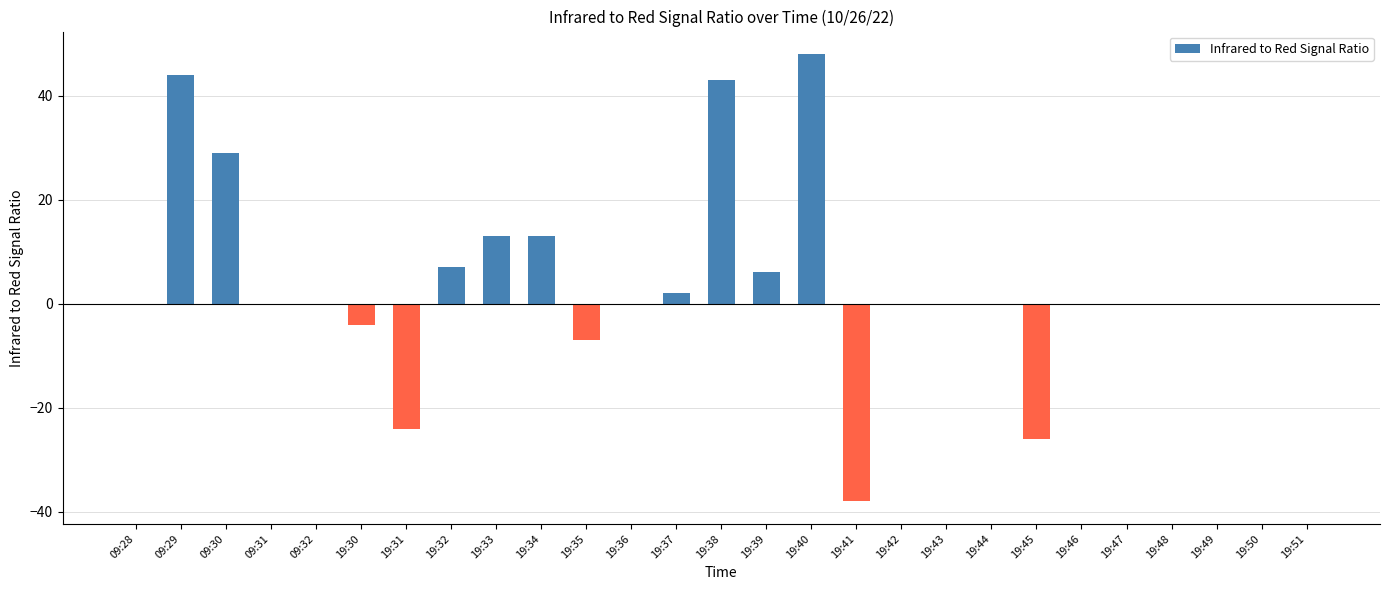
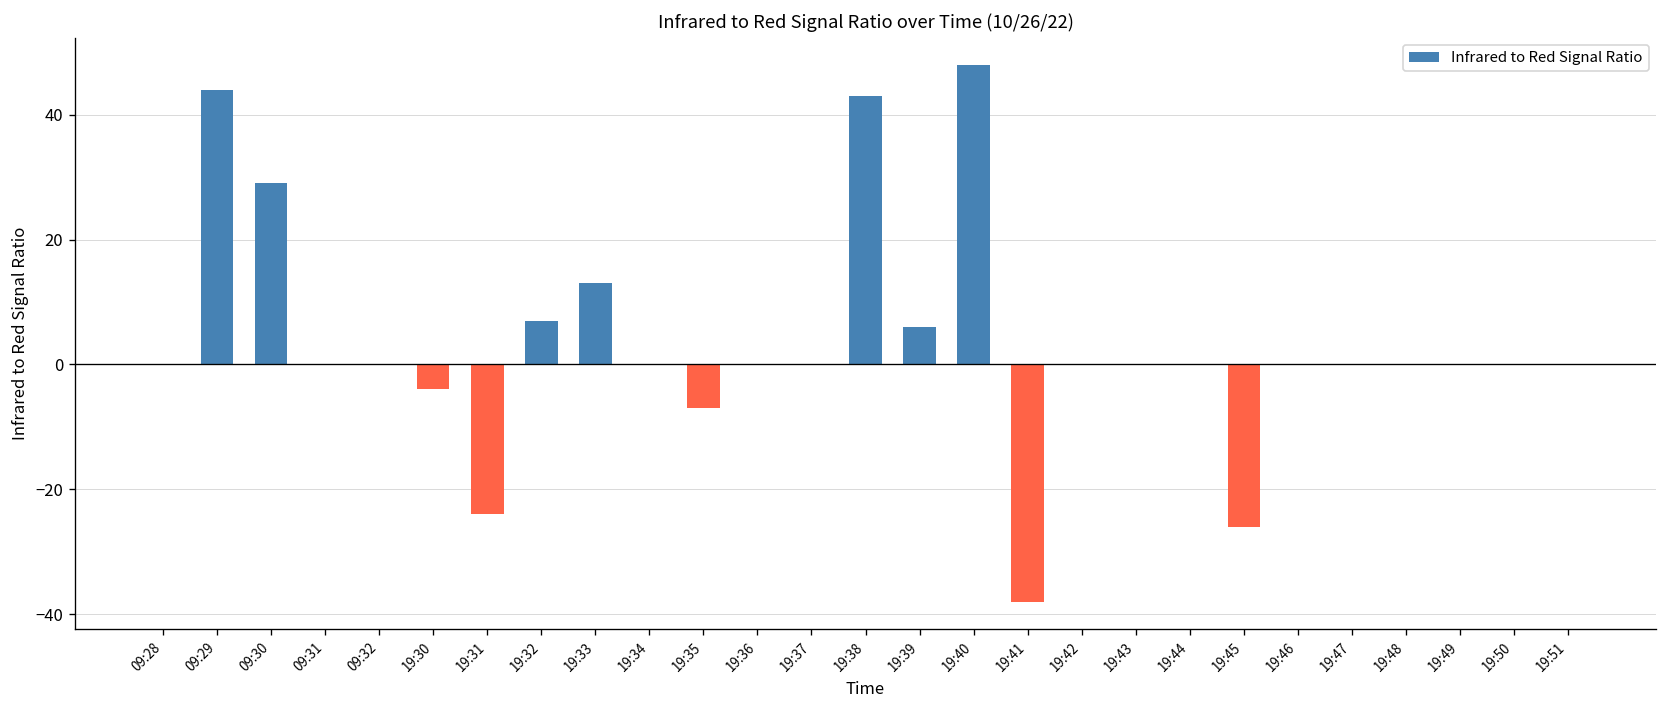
  {
    "09:28": 0,
    "09:29": 44,
    "09:30": 29,
    "09:31": 0,
    "09:32": 0,
    "19:30": -4,
    "19:31": -24,
    "19:32": 7,
    "19:33": 13,
-   "19:34": 13,
+   "19:34": 0,
    "19:35": -7,
    "19:36": 0,
-   "19:37": 2,
+   "19:37": 0,
    "19:38": 43,
    "19:39": 6,
    "19:40": 48,
    "19:41": -38,
    "19:42": 0,
    "19:43": 0,
    "19:44": 0,
    "19:45": -26,
    "19:46": 0,
    "19:47": 0,
    "19:48": 0,
    "19:49": 0,
    "19:50": 0,
    "19:51": 0
  }
